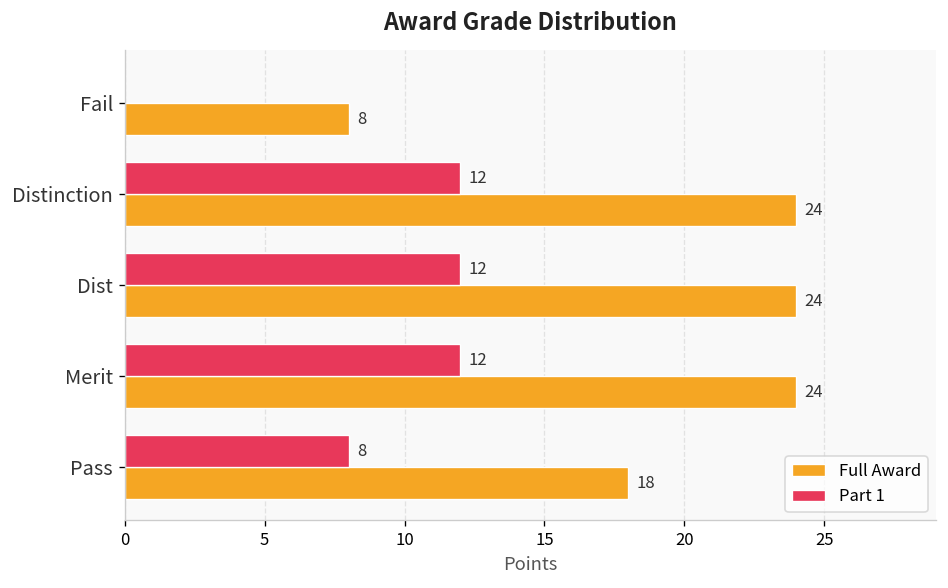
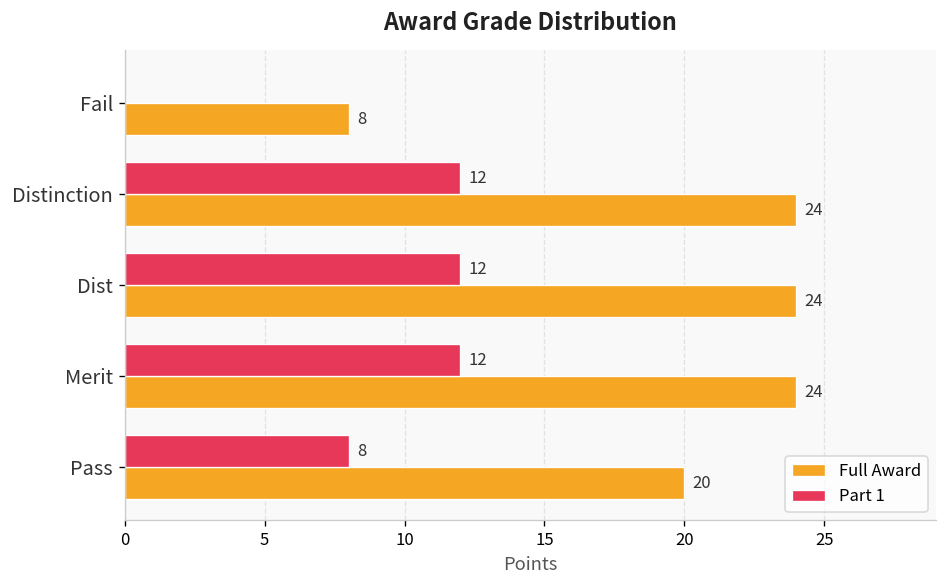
  {
    "Full Award": {
      "Fail": 8,
      "Distinction": 24,
      "Dist": 24,
      "Merit": 24,
-     "Pass": 18
+     "Pass": 20
    },
    "Part 1": {
      "Distinction": 12,
      "Dist": 12,
      "Merit": 12,
      "Pass": 8
    }
  }
